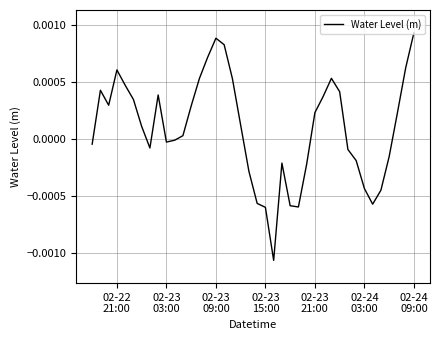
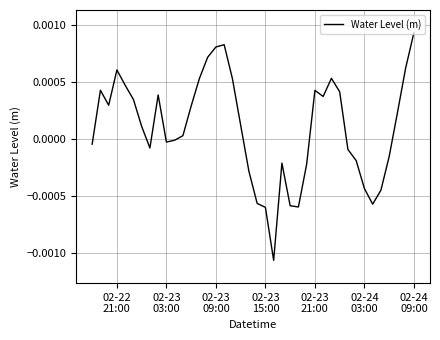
  {
    "02-22 21:00": 0.00060,
    "02-23 03:00": -0.00003,
-   "02-23 09:00": 0.00088,
+   "02-23 09:00": 0.00080,
    "02-23 15:00": -0.00060,
-   "02-23 21:00": 0.00023,
+   "02-23 21:00": 0.00042,
    "02-24 03:00": -0.00044
  }
